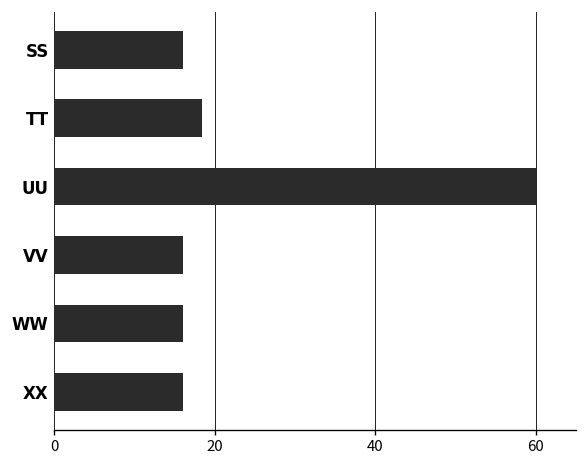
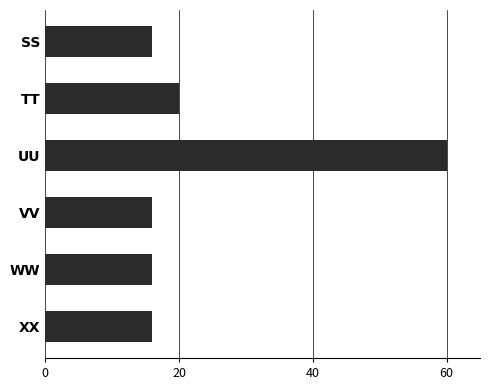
  {
    "SS": 16,
-   "TT": 18,
+   "TT": 20,
    "UU": 60,
    "VV": 16,
    "WW": 16,
    "XX": 16
  }
